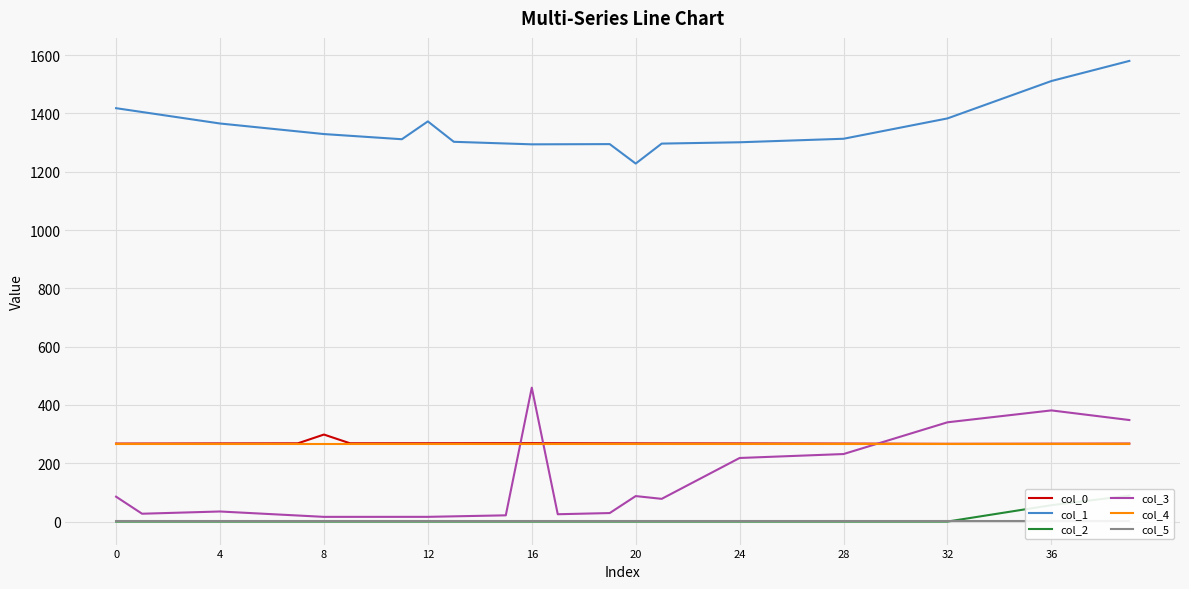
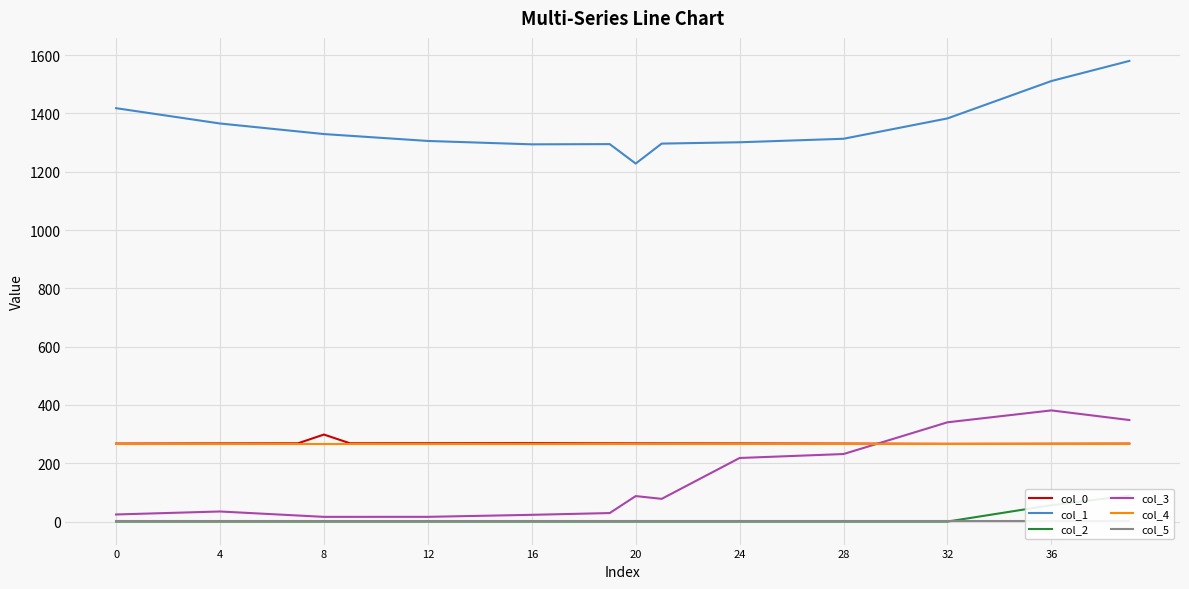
  {
    "col_0": {
      "8": 300
    },
    "col_1": {
      "0": 1420,
      "4": 1370,
      "8": 1330,
-     "12": 1370,
+     "12": 1310,
      "16": 1290,
      "20": 1230,
      "24": 1300,
      "28": 1310,
      "32": 1380,
      "36": 1510
    },
    "col_3": {
-     "0": 90,
+     "0": 20,
      "4": 30,
      "8": 20,
      "12": 20,
-     "16": 460,
+     "16": 20,
      "20": 90,
      "24": 220,
      "28": 230,
      "32": 340,
      "36": 380
    },
    "col_4": {
      "8": 270
    }
  }
